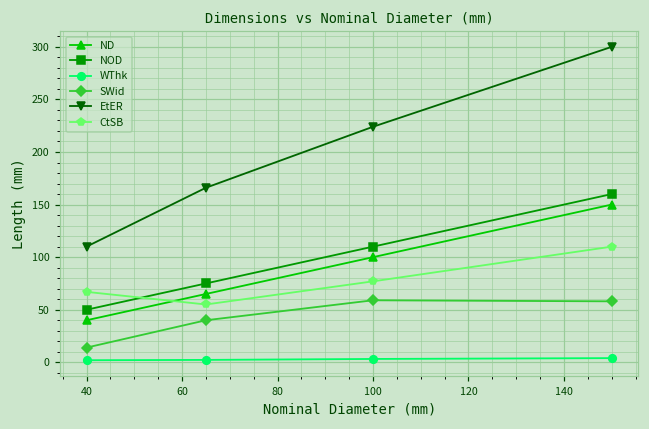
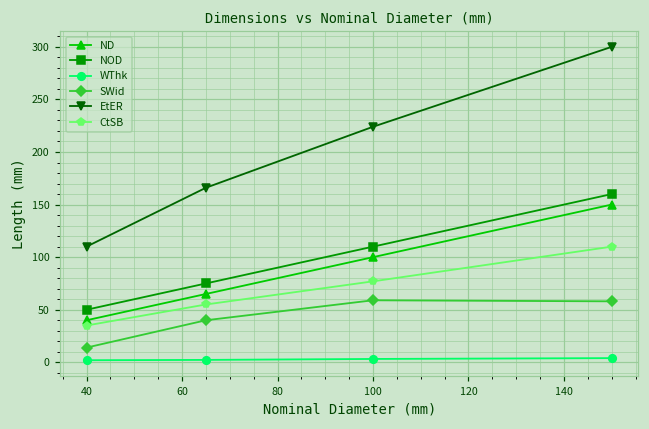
  {
    "WThk": {
      "40": 0,
      "100": 0
    },
    "SWid": {
      "40": 10,
      "100": 60
    },
    "CtSB": {
-     "40": 70,
+     "40": 40,
      "100": 80
    }
  }
